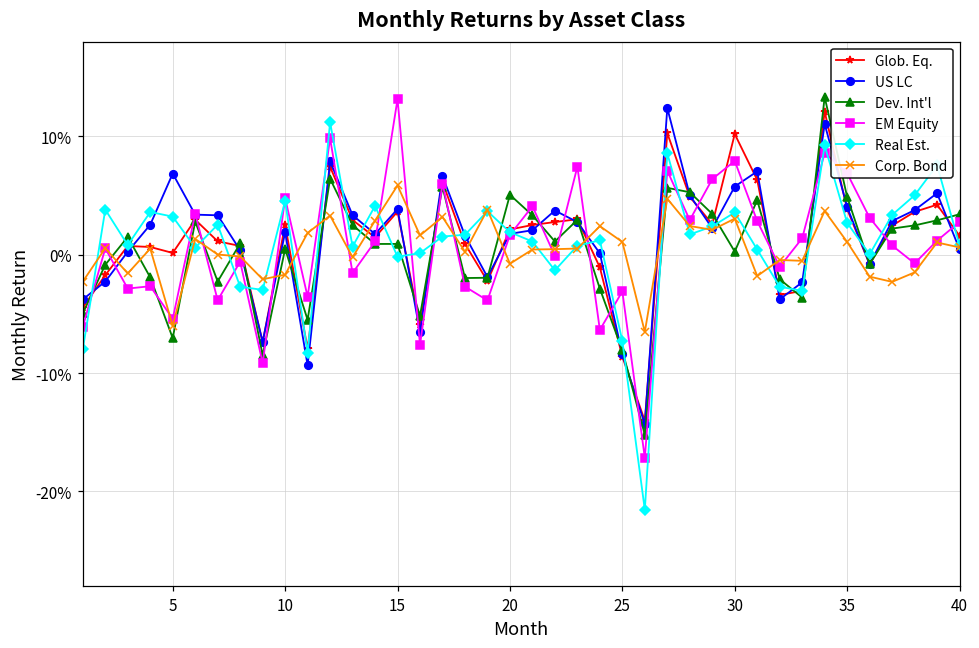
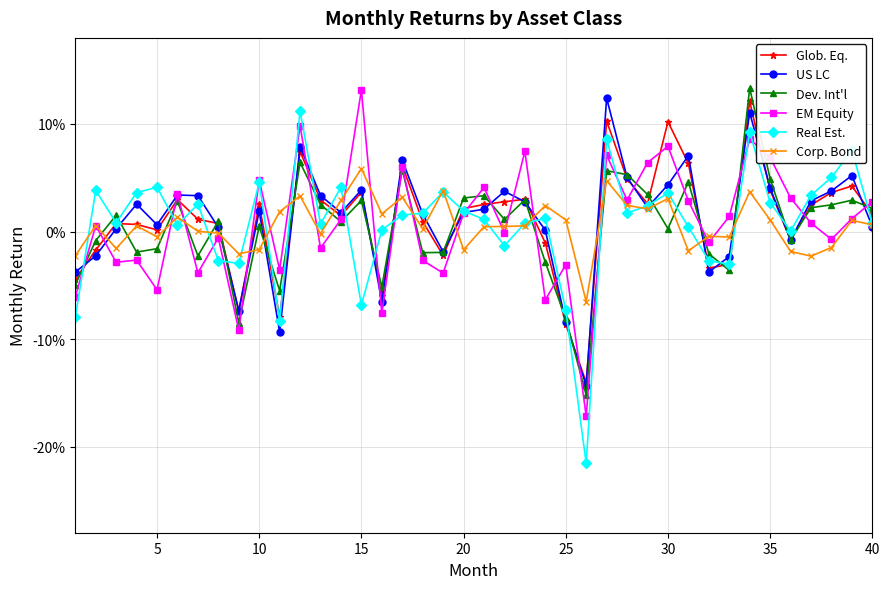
  {
    "Glob. Eq.": {
      "5": "0.2%",
      "10": "2.5%",
      "30": "10.2%",
      "40": "1.6%"
    },
    "US LC": {
-     "5": "6.9%",
+     "5": "0.6%",
      "10": "1.9%",
-     "30": "5.8%"
+     "30": "4.3%"
    },
    "Dev. Int'l": {
-     "5": "-7.0%",
+     "5": "-1.6%",
      "10": "0.5%",
-     "15": "0.9%",
-     "20": "5.1%",
+     "15": "2.9%",
+     "20": "3.1%",
      "25": "-8.1%",
      "30": "0.3%",
      "35": "4.9%",
-     "40": "3.4%"
+     "40": "2.2%"
    },
    "EM Equity": {
      "5": "-5.4%",
      "15": "13.1%",
      "25": "-3.1%",
      "30": "7.9%",
      "40": "2.8%"
    },
    "Real Est.": {
-     "5": "3.2%",
-     "15": "-0.2%",
+     "5": "4.1%",
+     "15": "-6.8%",
      "25": "-7.3%",
      "30": "3.6%",
      "35": "2.7%"
    },
    "Corp. Bond": {
-     "5": "-6.0%",
+     "5": "-0.5%",
      "10": "-1.7%",
      "15": "5.9%",
-     "20": "-0.8%",
+     "20": "-1.7%",
      "25": "1.1%",
      "30": "3.1%",
      "35": "1.1%"
    }
  }
